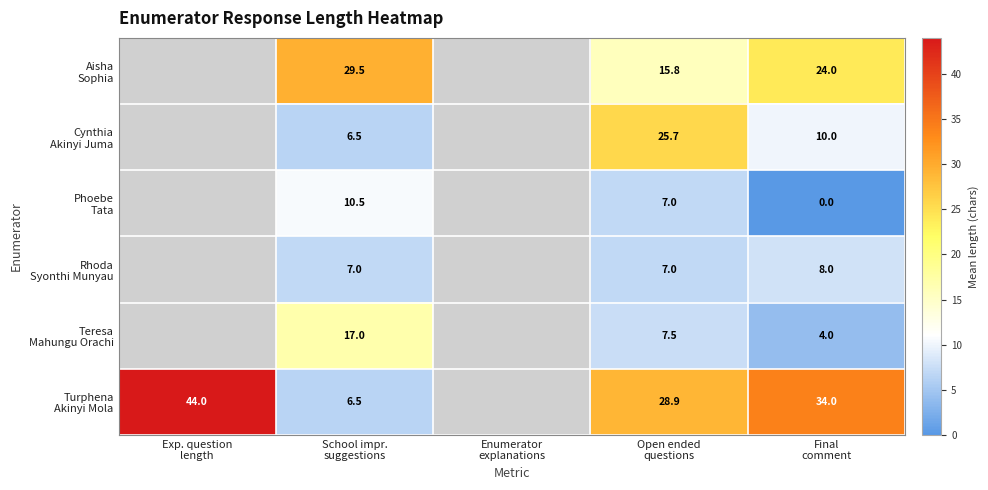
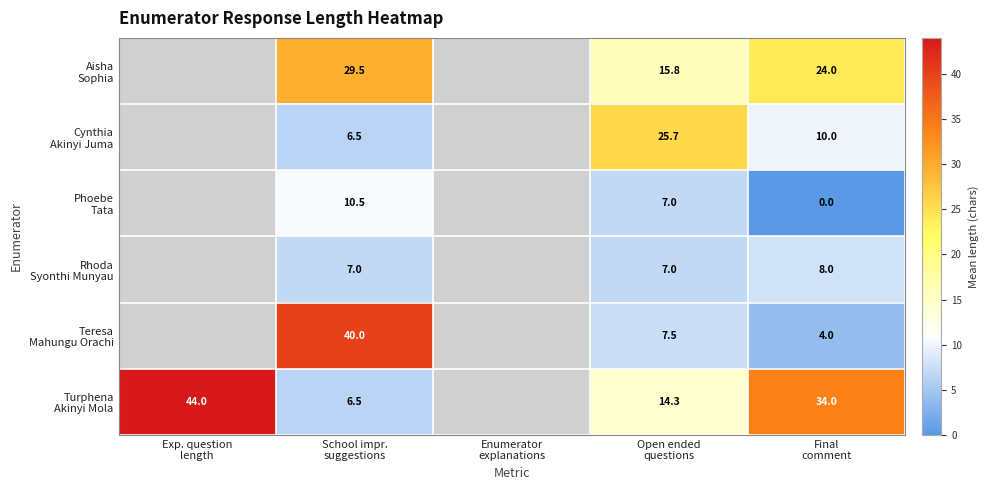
  {
    "Aisha Sophia": {
      "School impr. suggestions": 29.5,
      "Open ended questions": 15.8,
      "Final comment": 24.0
    },
    "Cynthia Akinyi Juma": {
      "School impr. suggestions": 6.5,
      "Open ended questions": 25.7,
      "Final comment": 10.0
    },
    "Phoebe Tata": {
      "School impr. suggestions": 10.5,
      "Open ended questions": 7.0,
      "Final comment": 0.0
    },
    "Rhoda Syonthi Munyau": {
      "School impr. suggestions": 7.0,
      "Open ended questions": 7.0,
      "Final comment": 8.0
    },
    "Teresa Mahungu Orachi": {
-     "School impr. suggestions": 17.0,
+     "School impr. suggestions": 40.0,
      "Open ended questions": 7.5,
      "Final comment": 4.0
    },
    "Turphena Akinyi Mola": {
      "Exp. question length": 44.0,
      "School impr. suggestions": 6.5,
-     "Open ended questions": 28.9,
+     "Open ended questions": 14.3,
      "Final comment": 34.0
    }
  }
